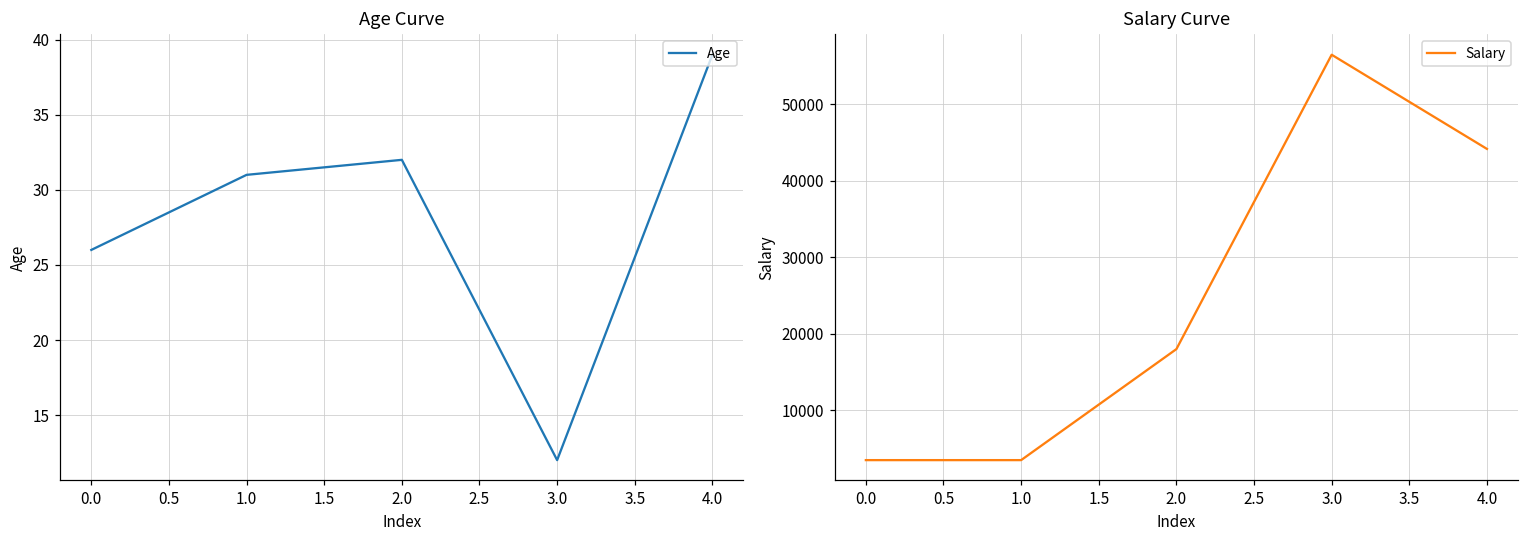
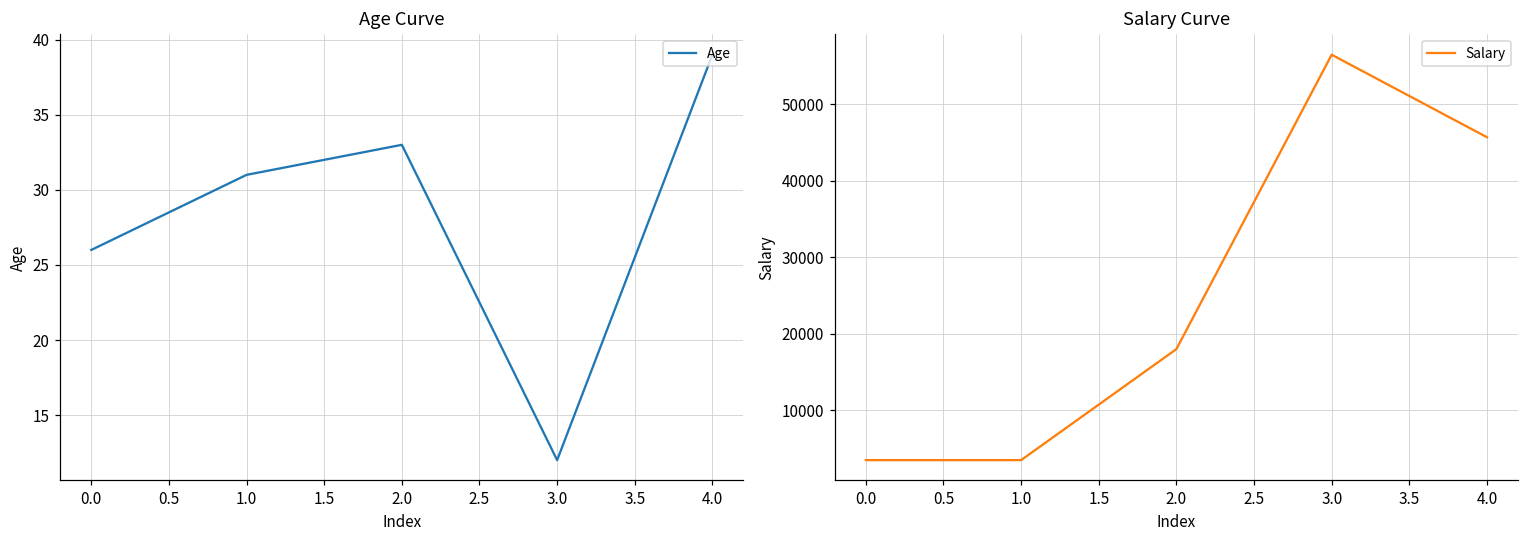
  {
    "Age Curve": {
      "0.0": 26,
      "1.0": 31,
-     "2.0": 32,
+     "2.0": 33,
      "3.0": 12
    },
    "Salary Curve": {
      "0.0": 3000,
      "1.0": 3000,
      "2.0": 18000,
      "3.0": 56000,
-     "4.0": 44000
+     "4.0": 46000
    }
  }
